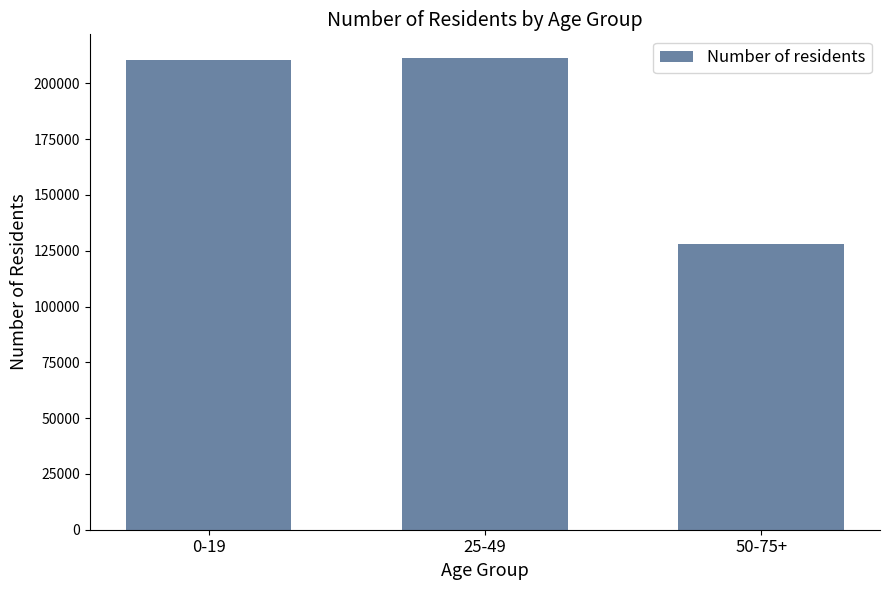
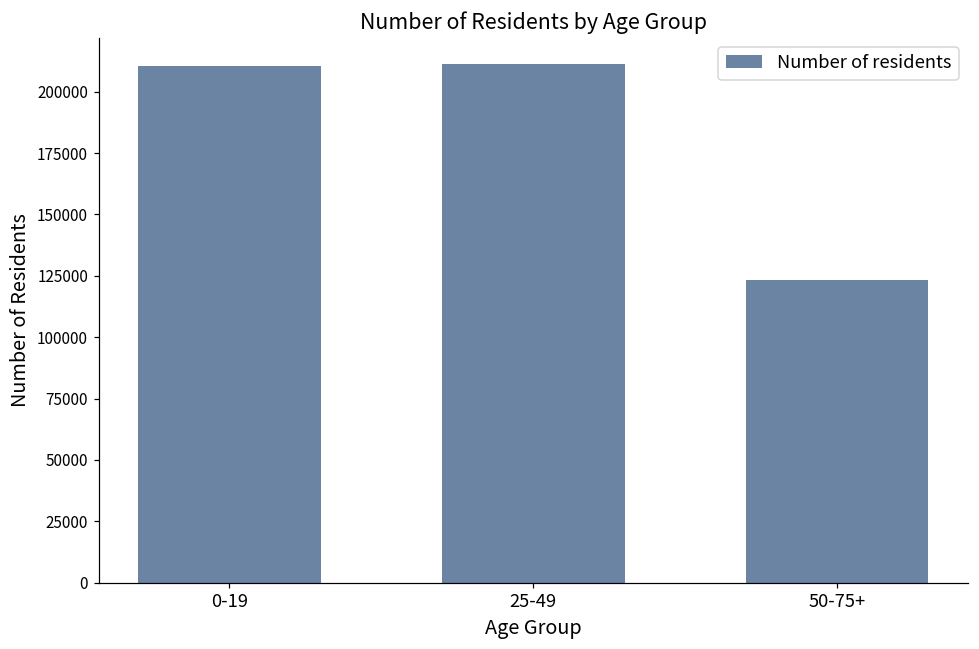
  {
    "0-19": 210000,
    "25-49": 211000,
-   "50-75+": 128000
+   "50-75+": 123000
  }
